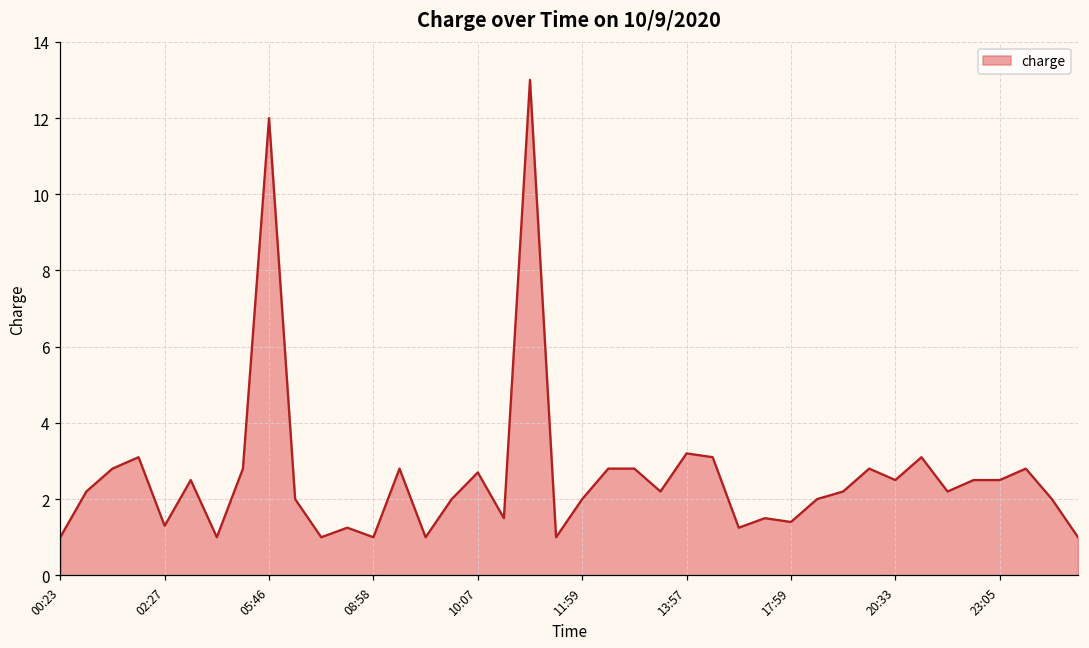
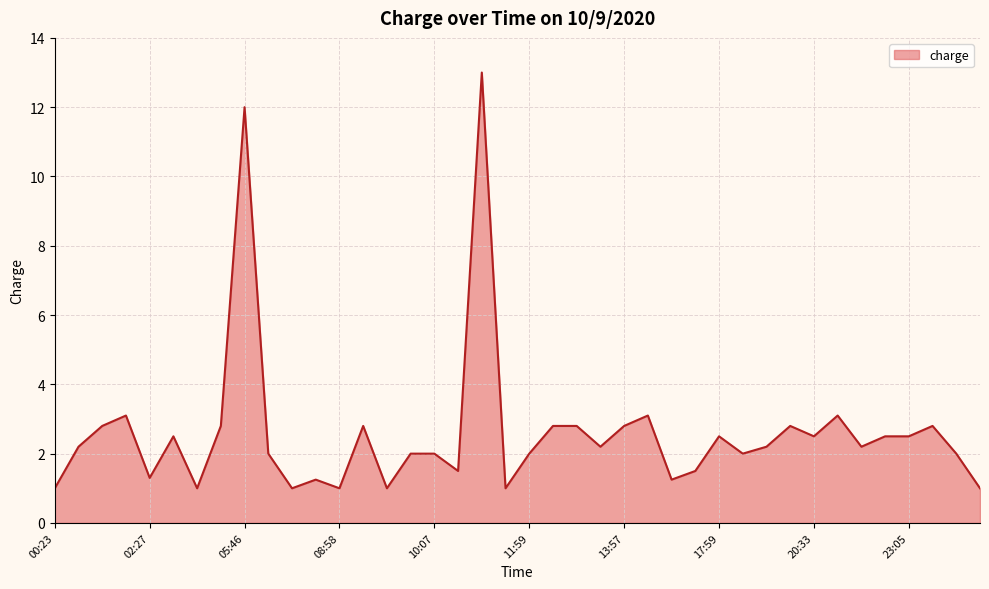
  {
    "00:23": 1.0,
    "02:27": 1.3,
    "05:46": 12.0,
-   "10:07": 2.7,
+   "10:07": 2.0,
    "11:59": 2.0,
-   "13:57": 3.2,
-   "17:59": 1.4,
+   "13:57": 2.8,
+   "17:59": 2.5,
    "20:33": 2.5,
    "23:05": 2.5
  }
